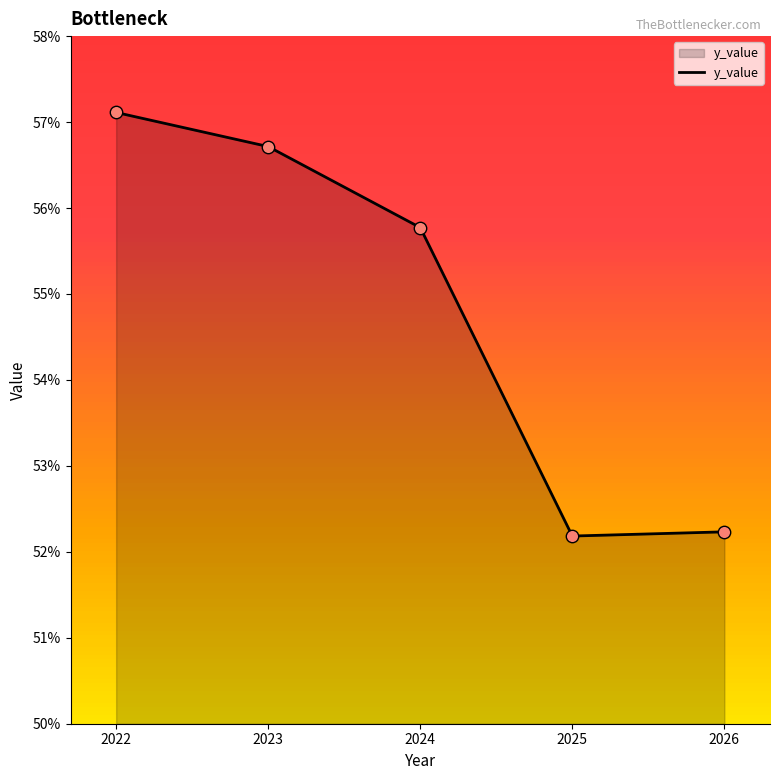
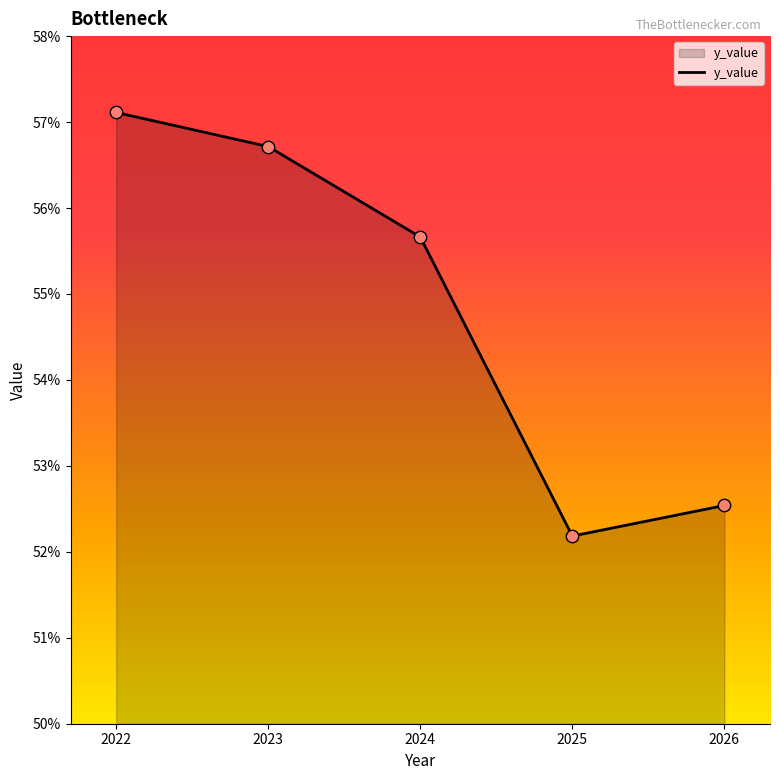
  {
    "2022": "57.1%",
    "2023": "56.7%",
-   "2024": "55.8%",
+   "2024": "55.7%",
    "2025": "52.2%",
-   "2026": "52.2%"
+   "2026": "52.5%"
  }
